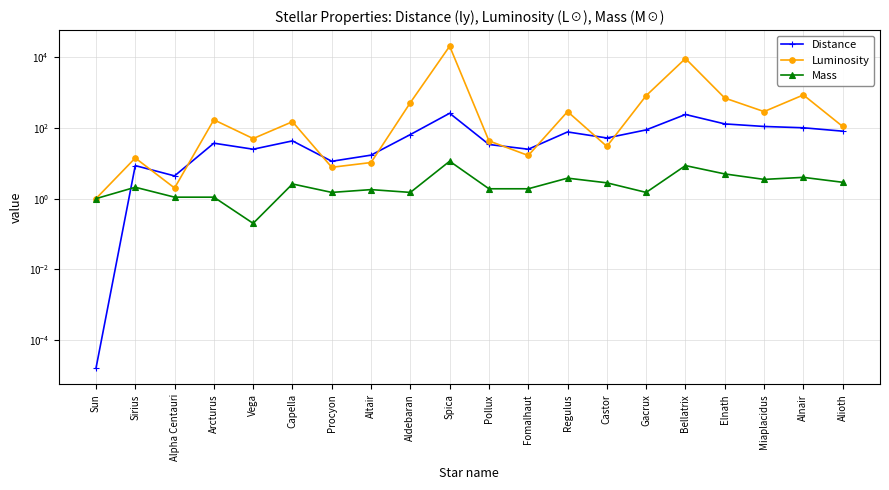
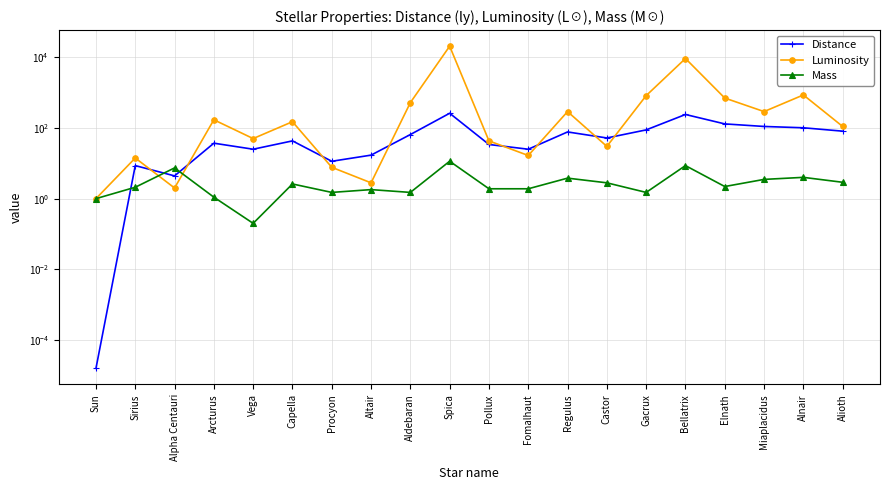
  {
    "Distance": {
      "Sun": 0.00002,
      "Sirius": 9,
      "Alpha Centauri": 4,
      "Arcturus": 40,
      "Vega": 30,
      "Capella": 40,
      "Procyon": 11,
      "Altair": 20,
      "Aldebaran": 70,
      "Spica": 300,
      "Pollux": 30,
      "Fomalhaut": 30,
      "Regulus": 80,
      "Castor": 50,
      "Gacrux": 90,
      "Bellatrix": 200,
      "Elnath": 130,
      "Miaplacidus": 110,
      "Alnair": 100,
      "Alioth": 80
    },
    "Luminosity": {
      "Sirius": 14,
      "Alpha Centauri": 2,
      "Arcturus": 200,
      "Vega": 50,
      "Capella": 150,
      "Procyon": 8,
-     "Altair": 11,
+     "Altair": 3,
      "Aldebaran": 500,
      "Spica": 20000,
      "Pollux": 40,
      "Fomalhaut": 20,
      "Regulus": 300,
      "Castor": 30,
      "Gacrux": 800,
      "Bellatrix": 9000,
      "Elnath": 700,
      "Miaplacidus": 300,
      "Alnair": 900,
      "Alioth": 110
    },
    "Mass": {
      "Sirius": 2,
-     "Alpha Centauri": 1.1,
+     "Alpha Centauri": 7,
      "Arcturus": 1.1,
      "Vega": 0.2,
      "Capella": 3,
      "Procyon": 1.5,
      "Altair": 2,
      "Aldebaran": 1.5,
      "Spica": 11,
      "Pollux": 2,
      "Fomalhaut": 2,
      "Regulus": 4,
      "Castor": 3,
      "Gacrux": 1.5,
      "Bellatrix": 9,
-     "Elnath": 5,
+     "Elnath": 2,
      "Miaplacidus": 4,
      "Alnair": 4,
      "Alioth": 3
    }
  }
